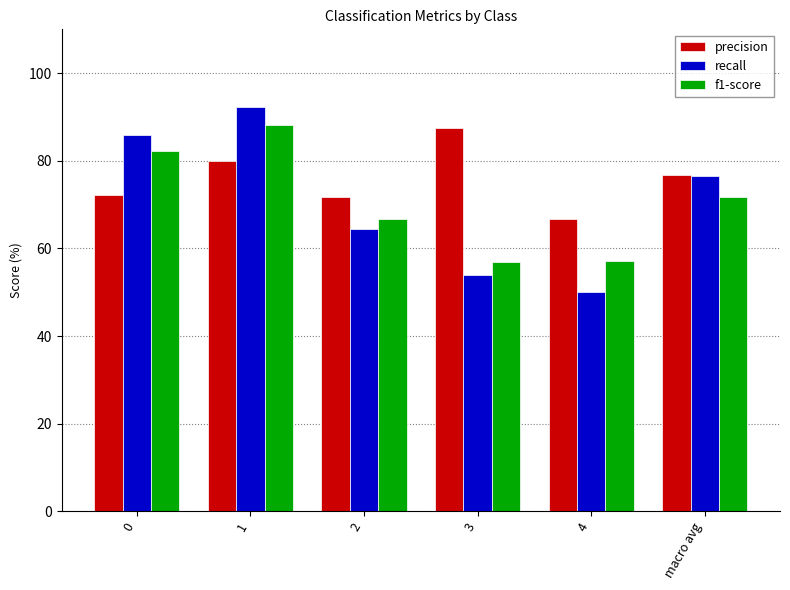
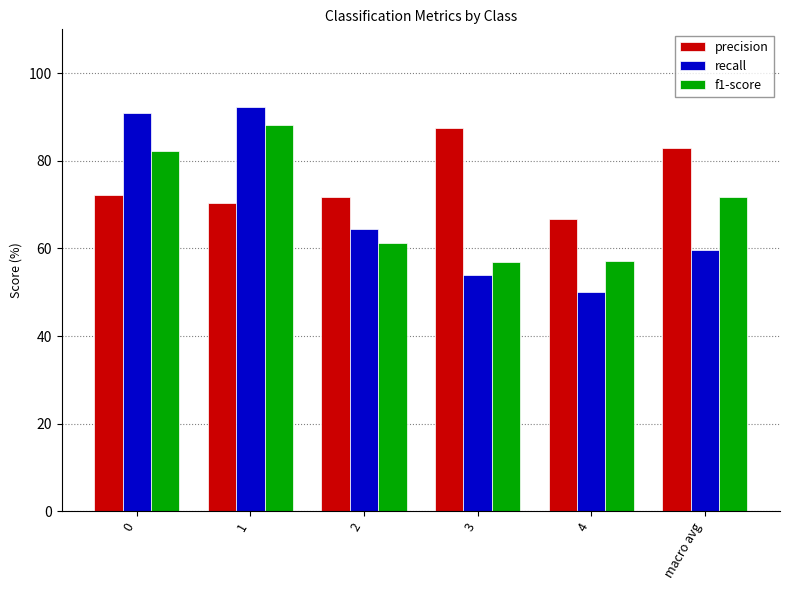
  {
    "precision": {
      "0": 72,
-     "1": 80,
+     "1": 70,
      "2": 72,
      "3": 88,
      "4": 67,
-     "macro avg": 77
+     "macro avg": 83
    },
    "recall": {
-     "0": 86,
+     "0": 91,
      "1": 92,
      "2": 65,
      "3": 54,
      "4": 50,
-     "macro avg": 77
+     "macro avg": 60
    },
    "f1-score": {
      "0": 82,
      "1": 88,
-     "2": 67,
+     "2": 61,
      "3": 57,
      "4": 57,
      "macro avg": 72
    }
  }
